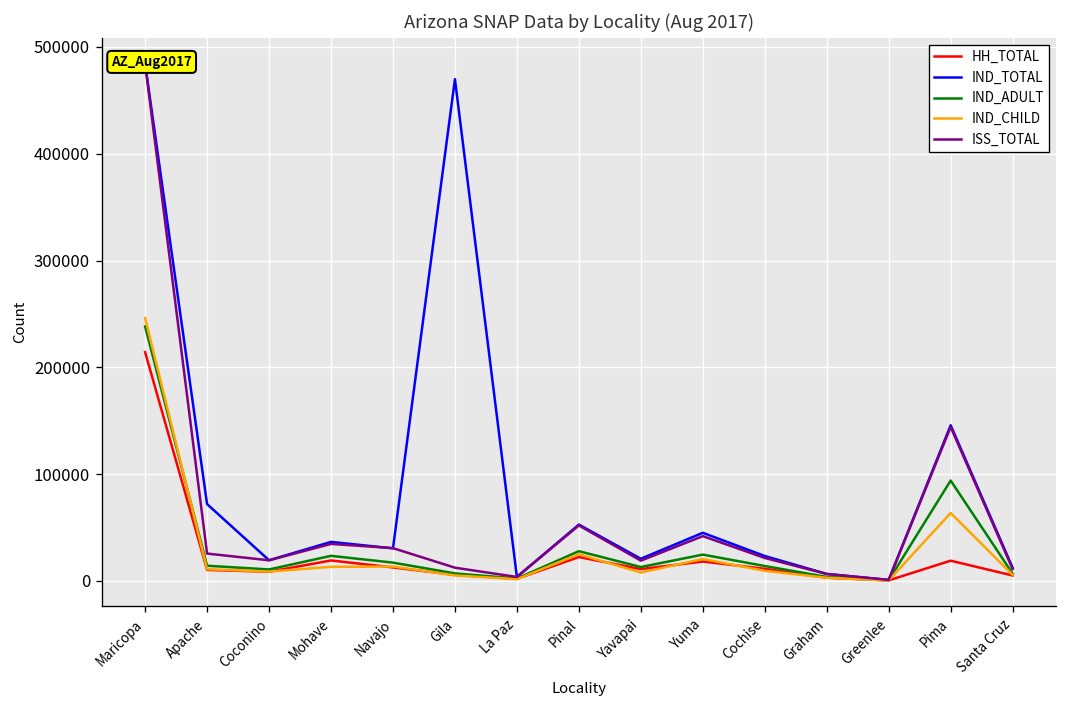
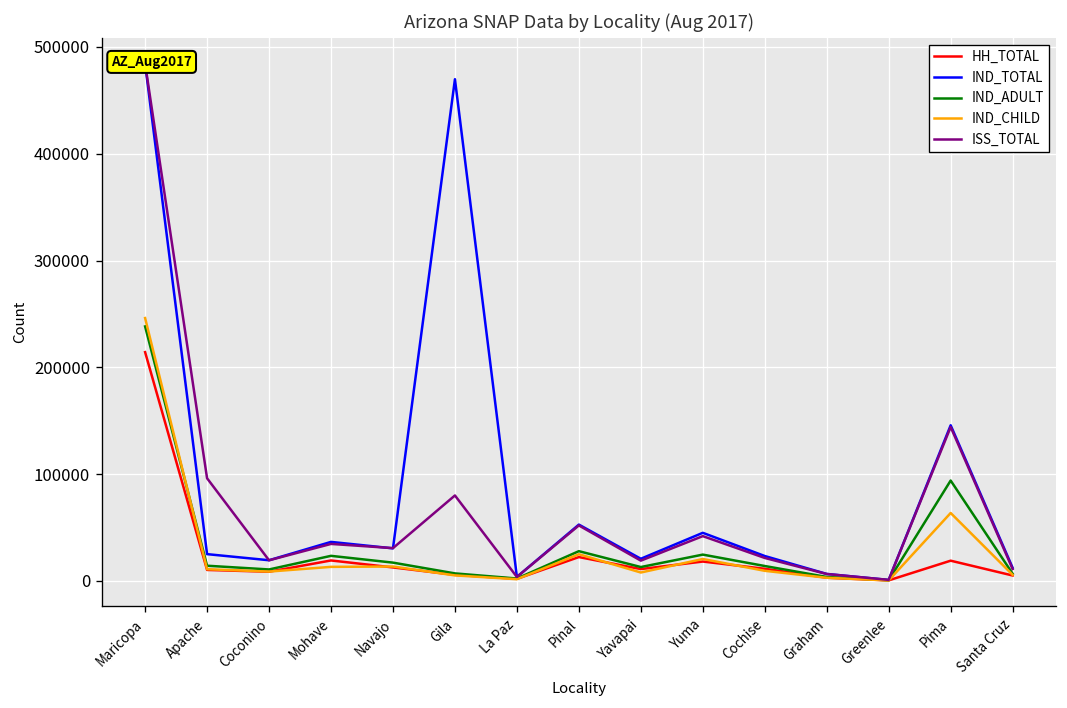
  {
    "HH_TOTAL": {
      "Maricopa": 210000,
      "Mohave": 20000,
      "Pima": 20000
    },
    "IND_TOTAL": {
-     "Apache": 70000,
+     "Apache": 20000,
      "Gila": 470000,
      "Yuma": 40000
    },
    "IND_ADULT": {
      "Maricopa": 240000,
      "Apache": 10000,
      "Mohave": 20000,
      "Navajo": 20000,
      "Pinal": 30000,
      "Yuma": 20000,
      "Pima": 90000
    },
    "IND_CHILD": {
      "Maricopa": 250000,
      "Mohave": 10000,
      "Yavapai": 10000,
      "Pima": 60000
    },
    "ISS_TOTAL": {
-     "Apache": 30000,
-     "Gila": 10000,
+     "Apache": 100000,
+     "Gila": 80000,
      "Yuma": 40000
    }
  }
